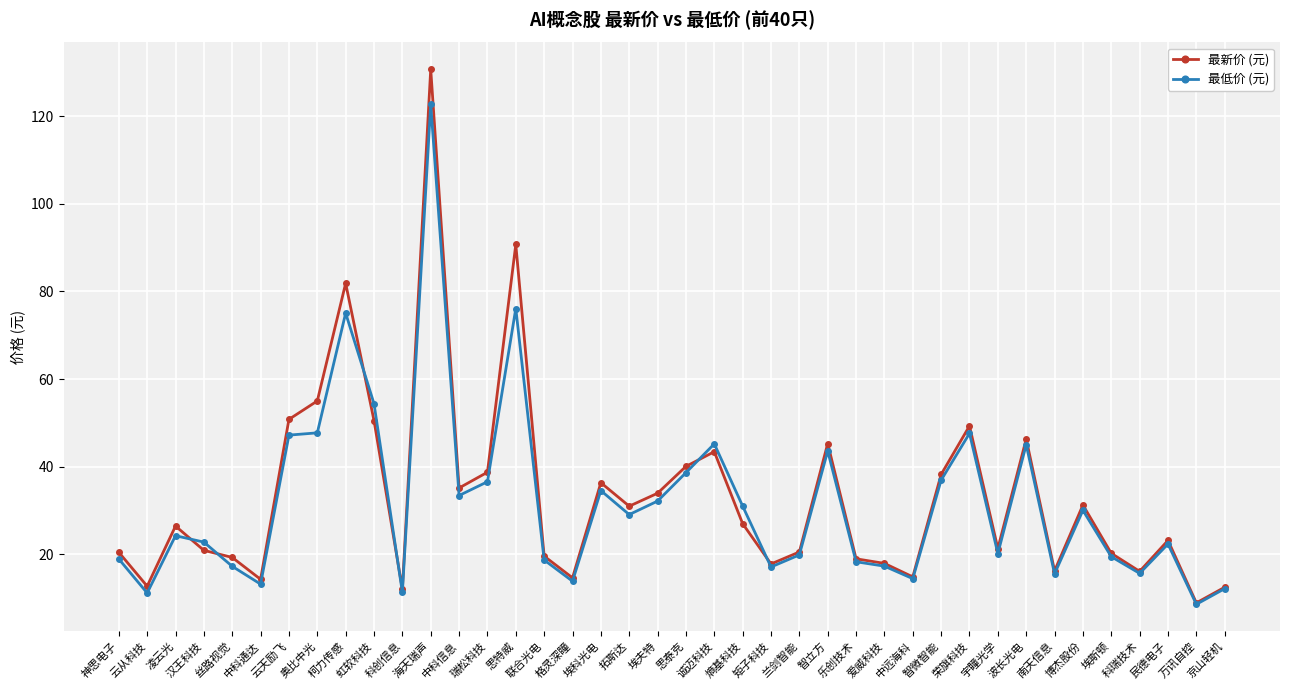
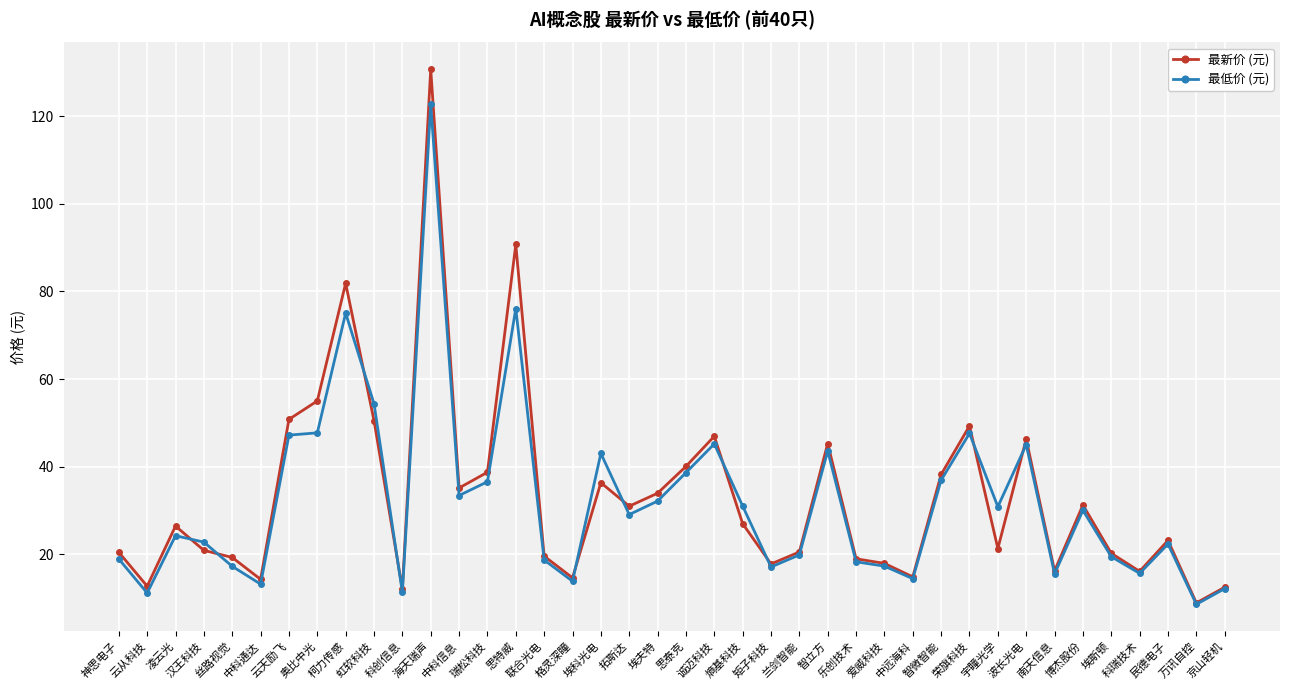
  {
    "最新价 (元)": {
      "神思电子": 20,
      "云从科技": 13,
      "凌云光": 26,
      "汉王科技": 21,
      "丝路视觉": 19,
      "中科通达": 14,
      "云天励飞": 51,
      "奥比中光": 55,
      "柯力传感": 82,
      "虹软科技": 51,
      "科创信息": 12,
      "海天瑞声": 131,
      "中科信息": 35,
      "瑞松科技": 39,
      "思特威": 91,
      "联合光电": 20,
      "格灵深瞳": 15,
      "埃科光电": 36,
      "拓斯达": 31,
      "埃夫特": 34,
      "思泰克": 40,
-     "诚迈科技": 43,
+     "诚迈科技": 47,
      "熵基科技": 27,
      "矩子科技": 18,
      "兰剑智能": 20,
      "智立方": 45,
      "乐创技术": 19,
      "爱威科技": 18,
      "智微智能": 38,
      "荣旗科技": 49,
      "宇瞳光学": 21,
      "波长光电": 46,
      "南天信息": 16,
      "博杰股份": 31,
      "埃斯顿": 20,
      "民德电子": 23
    },
    "最低价 (元)": {
      "神思电子": 19,
      "云从科技": 11,
      "凌云光": 24,
      "汉王科技": 23,
      "丝路视觉": 17,
      "中科通达": 13,
      "云天励飞": 47,
      "奥比中光": 48,
      "柯力传感": 75,
      "虹软科技": 54,
      "科创信息": 11,
      "海天瑞声": 123,
      "中科信息": 33,
      "瑞松科技": 37,
      "思特威": 76,
      "联合光电": 19,
      "格灵深瞳": 14,
-     "埃科光电": 35,
+     "埃科光电": 43,
      "拓斯达": 29,
      "埃夫特": 32,
      "思泰克": 39,
      "诚迈科技": 45,
      "熵基科技": 31,
      "矩子科技": 17,
      "兰剑智能": 20,
      "智立方": 44,
      "乐创技术": 18,
      "爱威科技": 17,
      "智微智能": 37,
      "荣旗科技": 48,
-     "宇瞳光学": 20,
+     "宇瞳光学": 31,
      "波长光电": 45,
      "南天信息": 15,
      "博杰股份": 30,
      "埃斯顿": 19,
      "民德电子": 22
    }
  }
